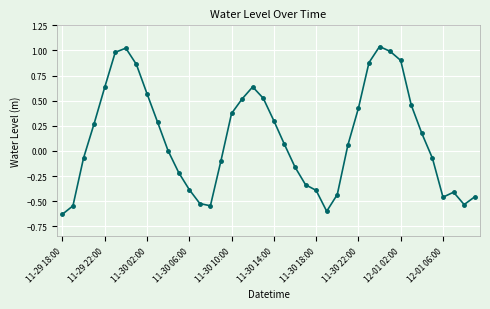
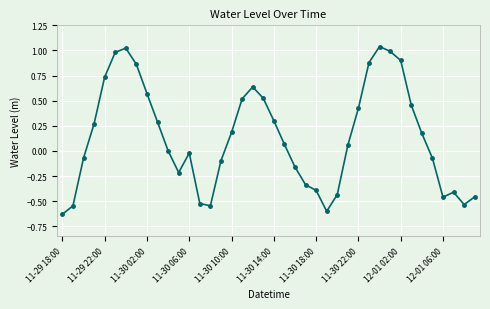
  {
    "11-29 18:00": -0.63,
-   "11-29 22:00": 0.63,
+   "11-29 22:00": 0.74,
    "11-30 02:00": 0.57,
-   "11-30 06:00": -0.38,
-   "11-30 10:00": 0.37,
+   "11-30 06:00": -0.02,
+   "11-30 10:00": 0.18,
    "11-30 14:00": 0.30,
    "11-30 18:00": -0.39,
    "11-30 22:00": 0.42,
    "12-01 02:00": 0.90,
    "12-01 06:00": -0.46
  }
